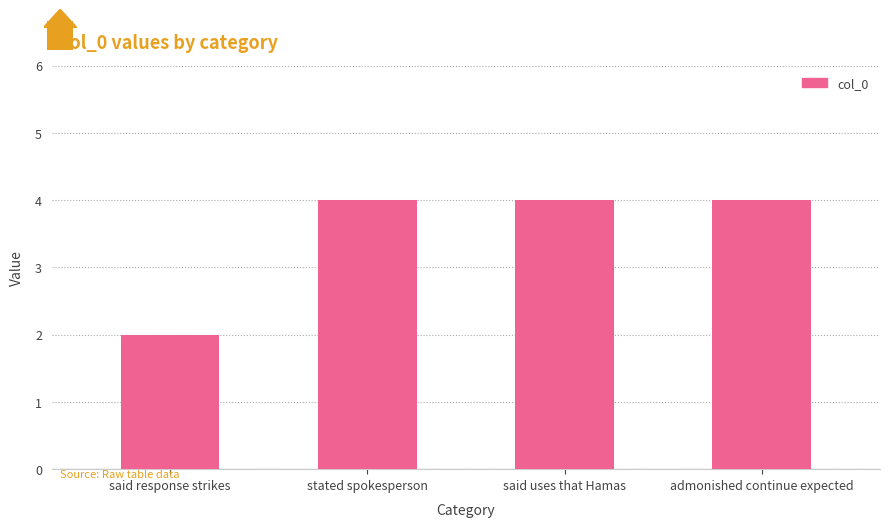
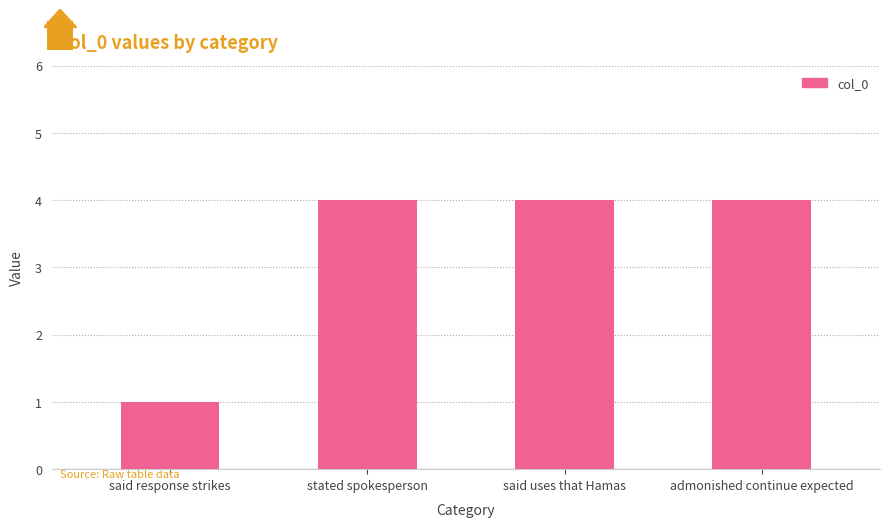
  {
-   "said response strikes": 2,
+   "said response strikes": 1,
    "stated spokesperson": 4,
    "said uses that Hamas": 4,
    "admonished continue expected": 4
  }
